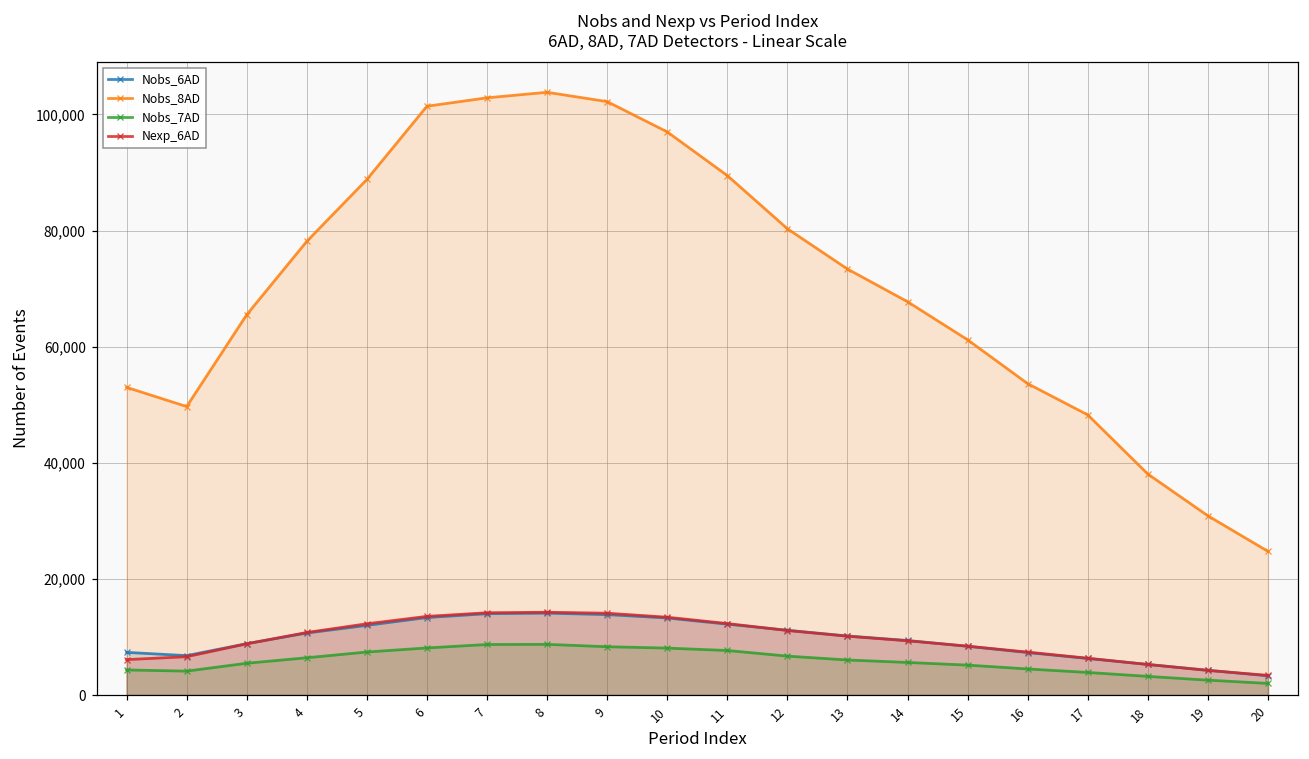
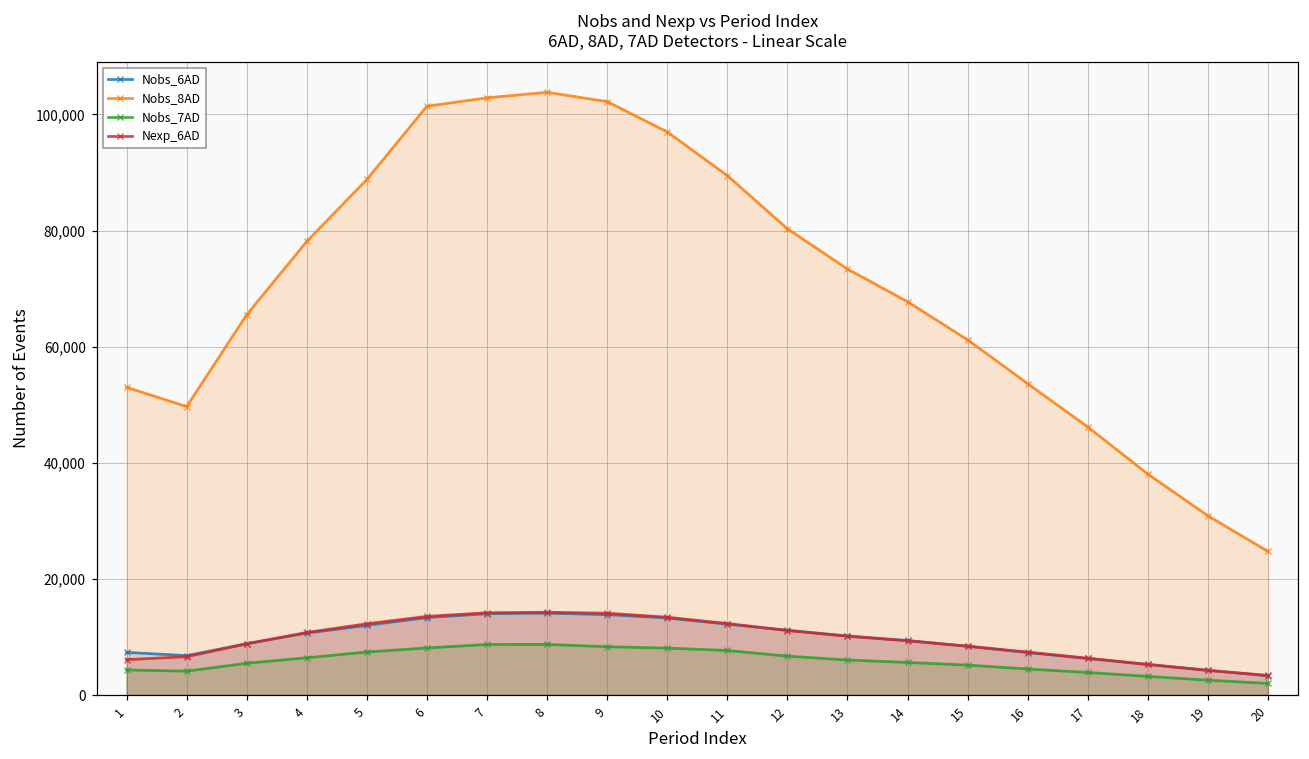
  {
    "Nobs_6AD": {
      "1": "7,000"
    },
    "Nobs_8AD": {
      "1": "53,000",
      "2": "50,000",
      "3": "66,000",
      "4": "78,000",
      "5": "89,000",
      "6": "101,000",
      "7": "103,000",
      "8": "104,000",
      "9": "102,000",
      "10": "97,000",
      "11": "89,000",
      "12": "80,000",
      "13": "73,000",
      "14": "68,000",
      "15": "61,000",
      "16": "54,000",
-     "17": "48,000",
+     "17": "46,000",
      "18": "38,000",
      "19": "31,000",
      "20": "25,000"
    },
    "Nobs_7AD": {
      "1": "4,000",
      "2": "4,000",
      "3": "5,000",
      "4": "6,000",
      "5": "7,000",
      "6": "8,000",
      "7": "9,000",
      "8": "9,000",
      "9": "8,000",
      "10": "8,000",
      "11": "8,000",
      "12": "7,000",
      "13": "6,000",
      "14": "6,000",
      "15": "5,000",
      "16": "5,000",
      "17": "4,000",
      "18": "3,000",
      "19": "3,000",
      "20": "2,000"
    },
    "Nexp_6AD": {
      "1": "6,000"
    }
  }
